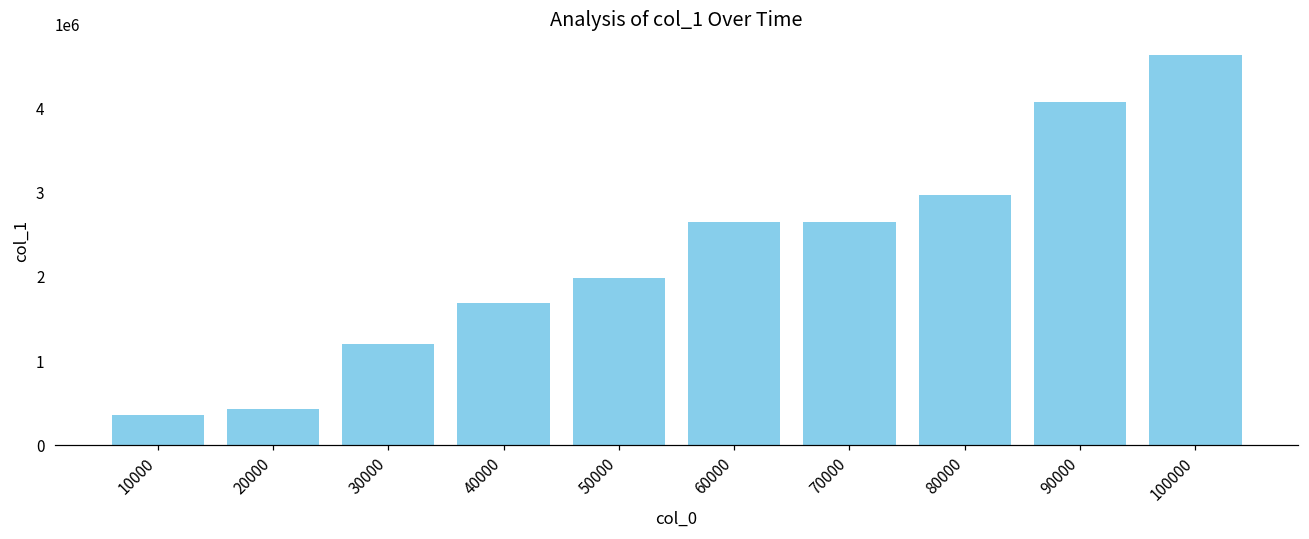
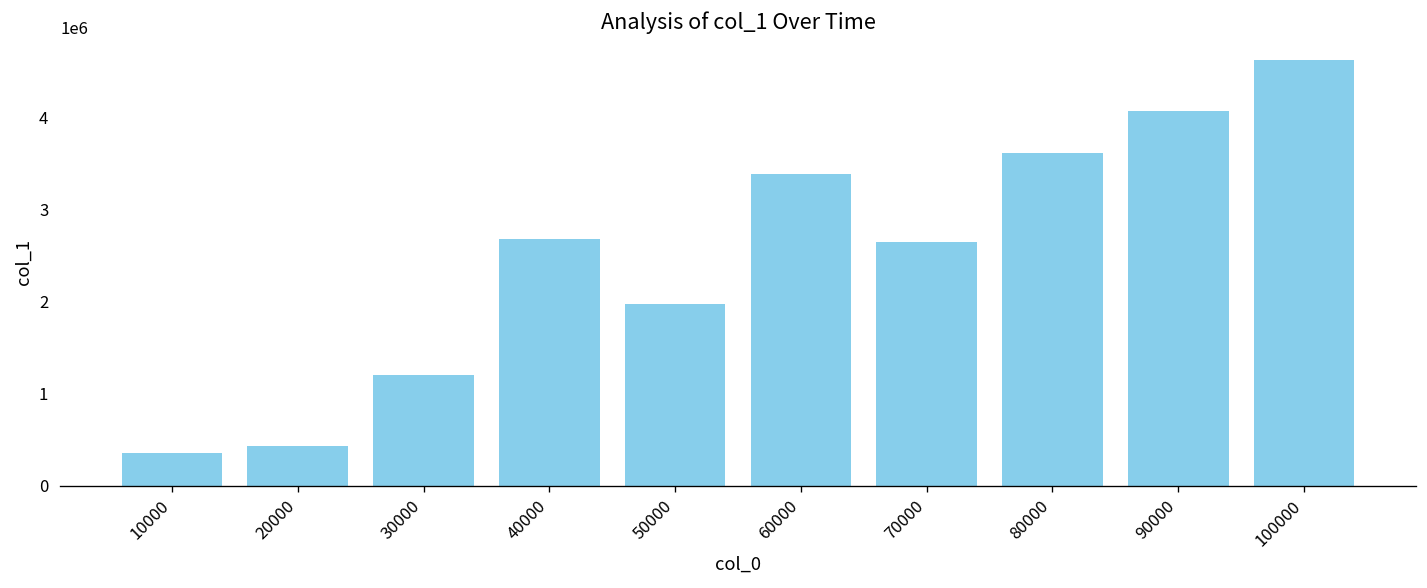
  {
    "10000": 400000,
    "20000": 400000,
    "30000": 1200000,
-   "40000": 1700000,
+   "40000": 2700000,
    "50000": 2000000,
-   "60000": 2700000,
+   "60000": 3400000,
    "70000": 2600000,
-   "80000": 3000000,
+   "80000": 3600000,
    "90000": 4100000,
    "100000": 4600000
  }
